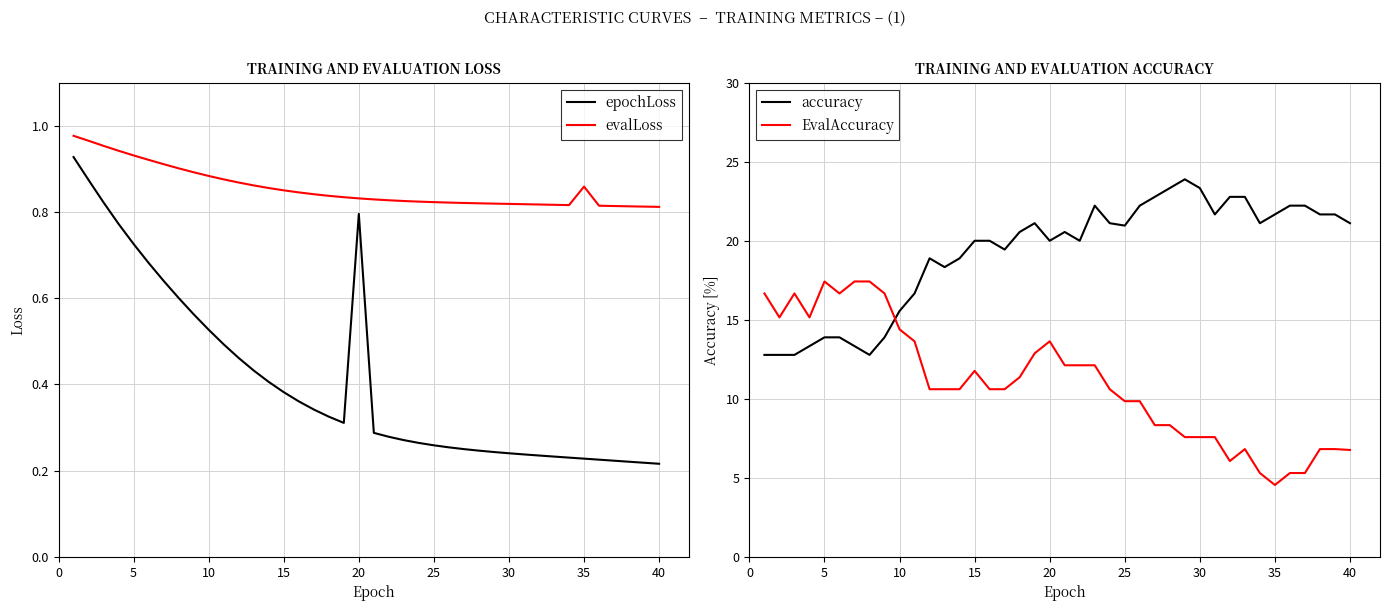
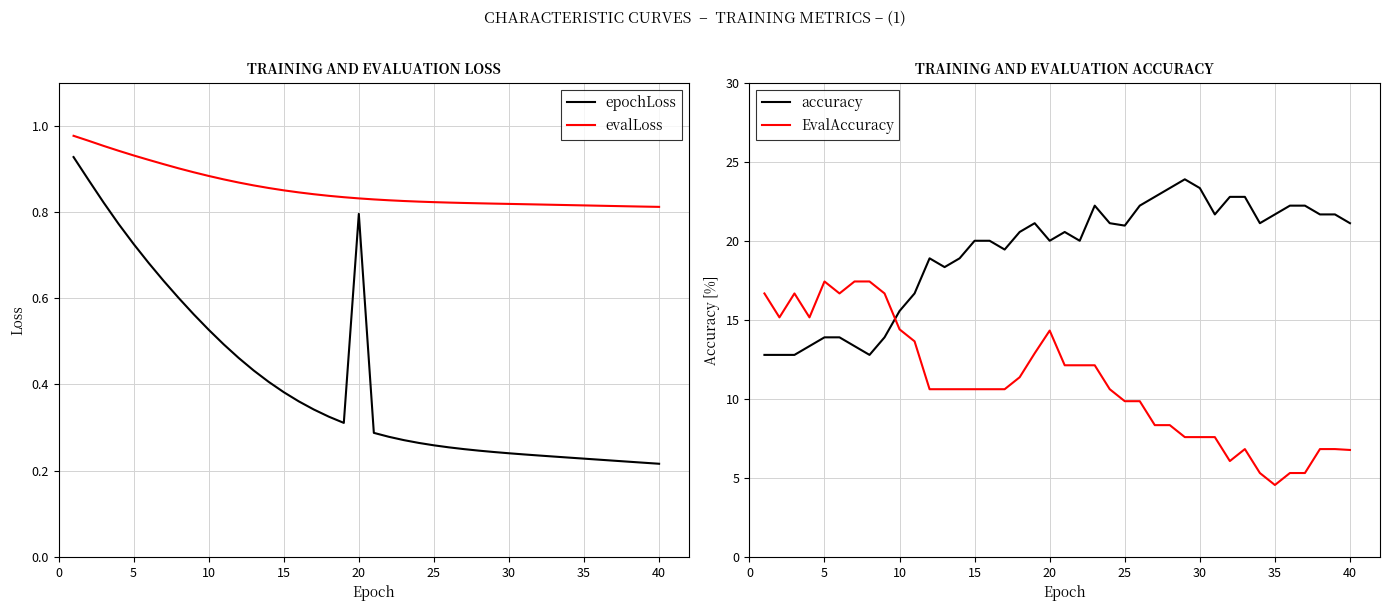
  {
    "TRAINING AND EVALUATION LOSS": {
      "epochLoss": {
        "5": 0.73,
        "10": 0.53,
        "15": 0.38,
        "20": 0.80,
        "25": 0.26,
        "30": 0.24,
        "35": 0.23,
        "40": 0.22
      },
      "evalLoss": {
        "5": 0.93,
        "10": 0.88,
        "15": 0.85,
        "20": 0.83,
        "25": 0.82,
        "30": 0.82,
-       "35": 0.86,
+       "35": 0.82,
        "40": 0.81
      }
    },
    "TRAINING AND EVALUATION ACCURACY": {
      "accuracy": {
        "5": 13.9,
        "10": 15.6,
        "15": 20.0,
        "20": 20.0,
        "25": 21.0,
        "30": 23.3,
        "35": 21.7,
        "40": 21.1
      },
      "EvalAccuracy": {
        "5": 17.4,
        "10": 14.4,
-       "15": 11.8,
-       "20": 13.6,
+       "15": 10.6,
+       "20": 14.3,
        "25": 9.8,
        "30": 7.6,
        "35": 4.5,
        "40": 6.8
      }
    }
  }
